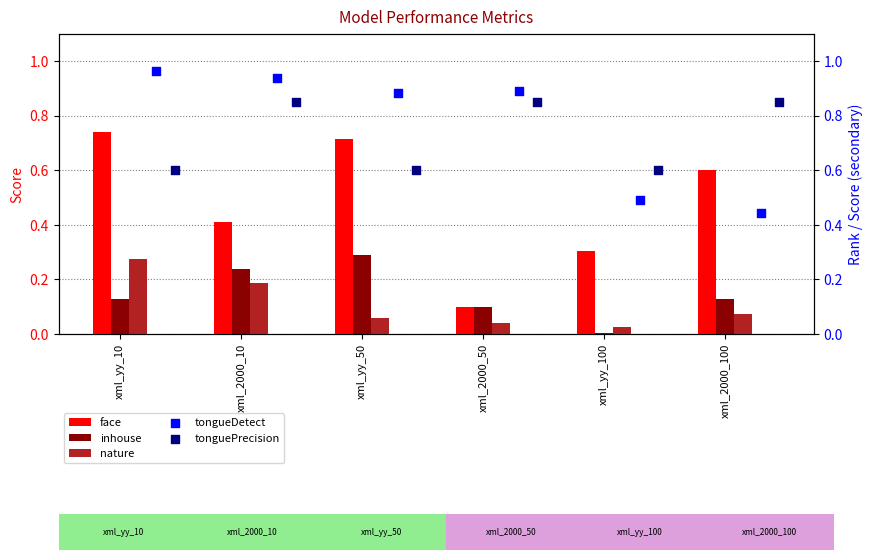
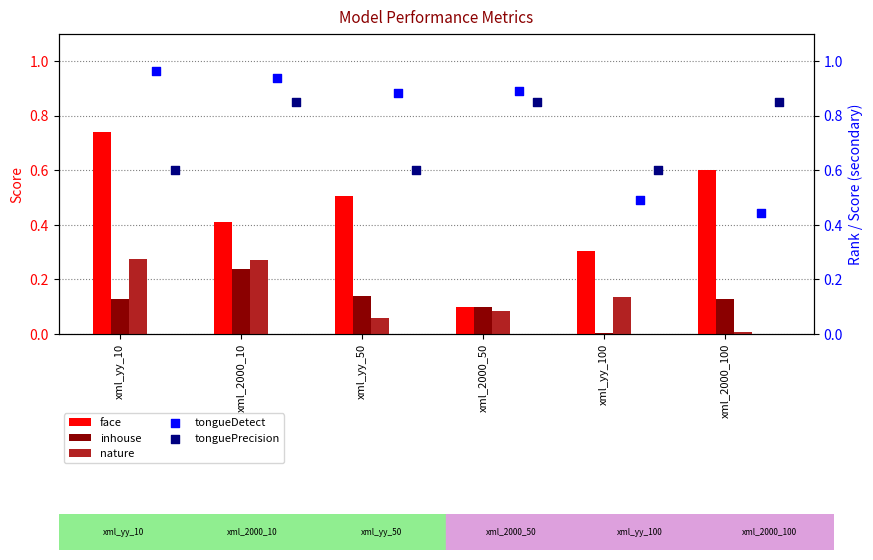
  {
    "face": {
      "xml_yy_10": 0.74,
      "xml_2000_10": 0.41,
-     "xml_yy_50": 0.71,
+     "xml_yy_50": 0.51,
      "xml_2000_50": 0.10,
      "xml_yy_100": 0.31,
      "xml_2000_100": 0.60
    },
    "inhouse": {
      "xml_yy_10": 0.13,
      "xml_2000_10": 0.24,
-     "xml_yy_50": 0.29,
+     "xml_yy_50": 0.14,
      "xml_2000_50": 0.10,
      "xml_2000_100": 0.13
    },
    "nature": {
      "xml_yy_10": 0.28,
-     "xml_2000_10": 0.19,
+     "xml_2000_10": 0.27,
      "xml_yy_50": 0.06,
-     "xml_2000_50": 0.04,
-     "xml_yy_100": 0.03,
-     "xml_2000_100": 0.07
+     "xml_2000_50": 0.09,
+     "xml_yy_100": 0.14,
+     "xml_2000_100": 0.01
    }
  }
